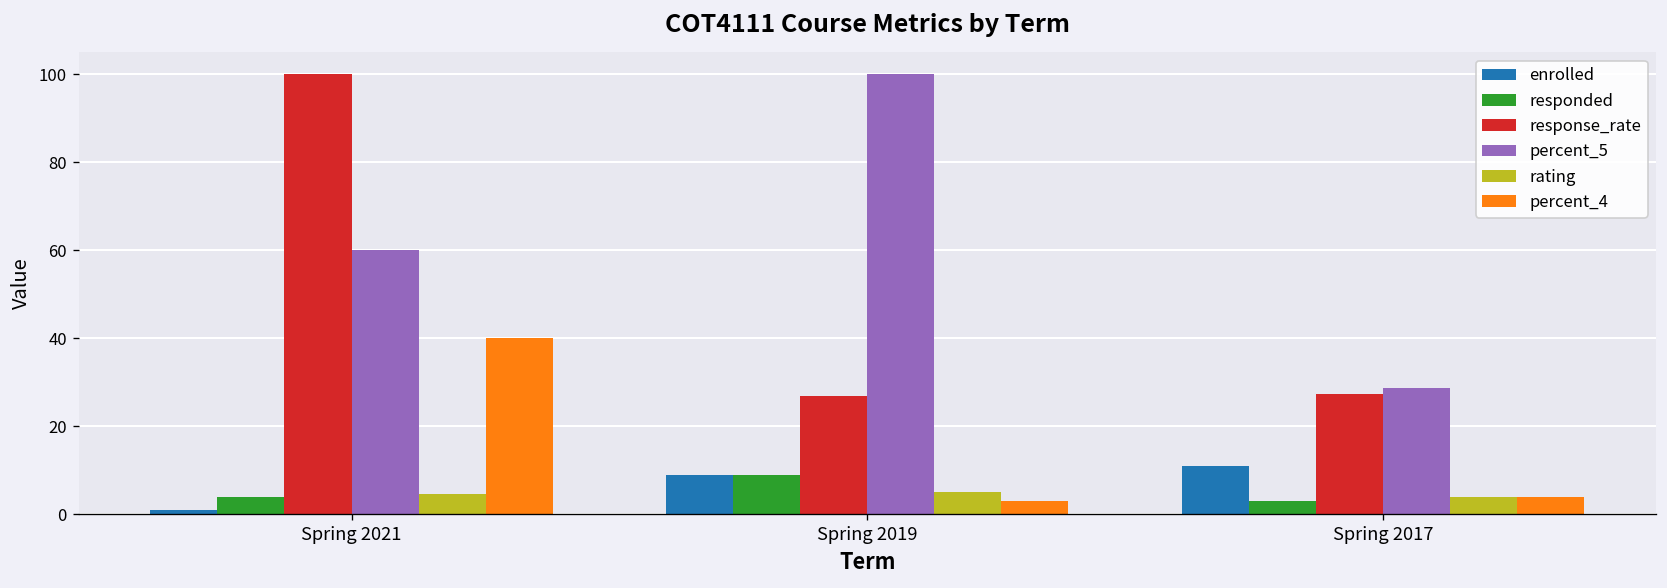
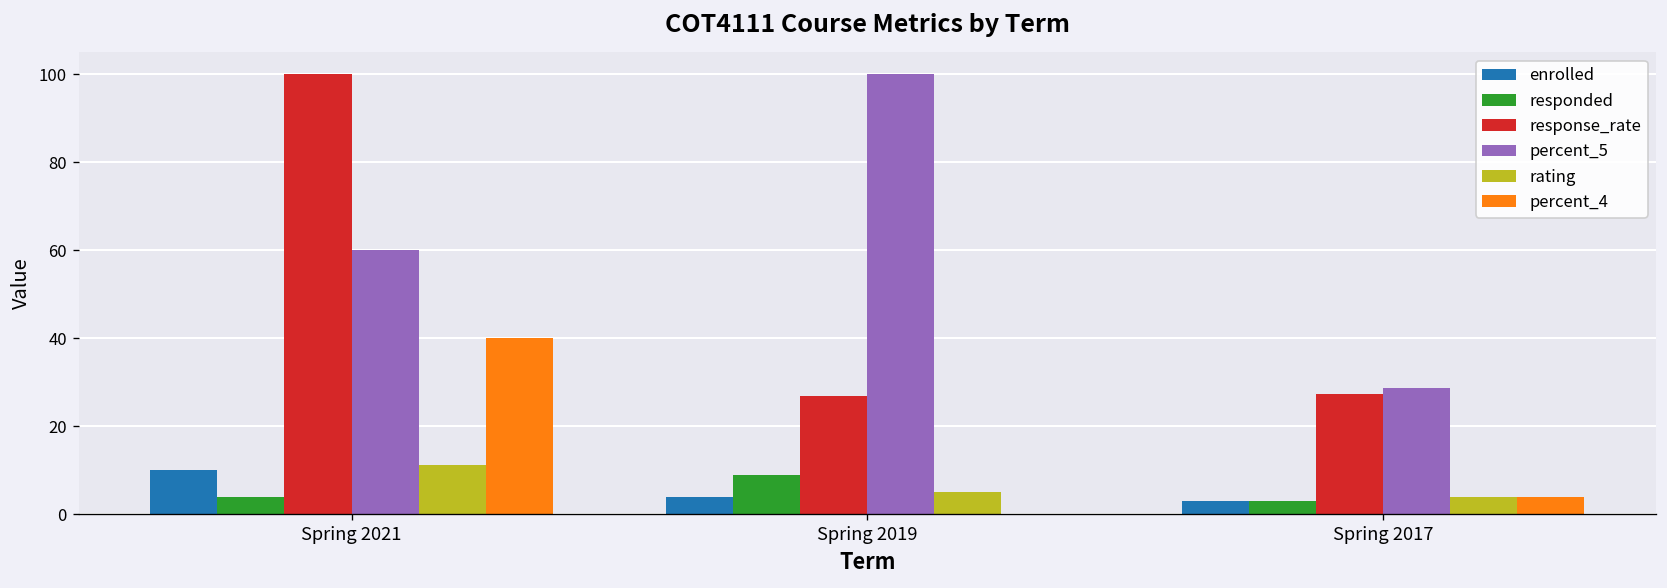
  {
    "enrolled": {
-     "Spring 2021": 1,
-     "Spring 2019": 9,
-     "Spring 2017": 11
+     "Spring 2021": 10,
+     "Spring 2019": 4,
+     "Spring 2017": 3
    },
    "responded": {
      "Spring 2021": 4,
      "Spring 2019": 9,
      "Spring 2017": 3
    },
    "response_rate": {
      "Spring 2021": 100,
      "Spring 2019": 27,
      "Spring 2017": 27
    },
    "percent_5": {
      "Spring 2021": 60,
      "Spring 2019": 100,
      "Spring 2017": 29
    },
    "rating": {
-     "Spring 2021": 5,
+     "Spring 2021": 11,
      "Spring 2019": 5,
      "Spring 2017": 4
    },
    "percent_4": {
      "Spring 2021": 40,
-     "Spring 2019": 3,
+     "Spring 2019": 0,
      "Spring 2017": 4
    }
  }
